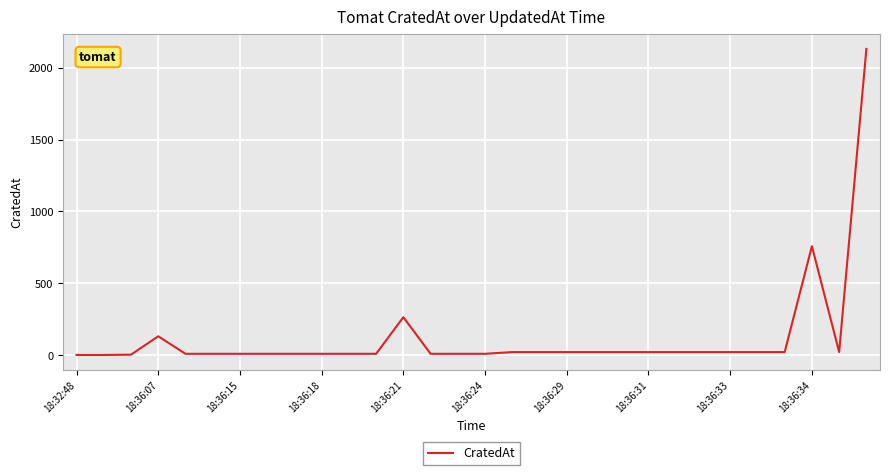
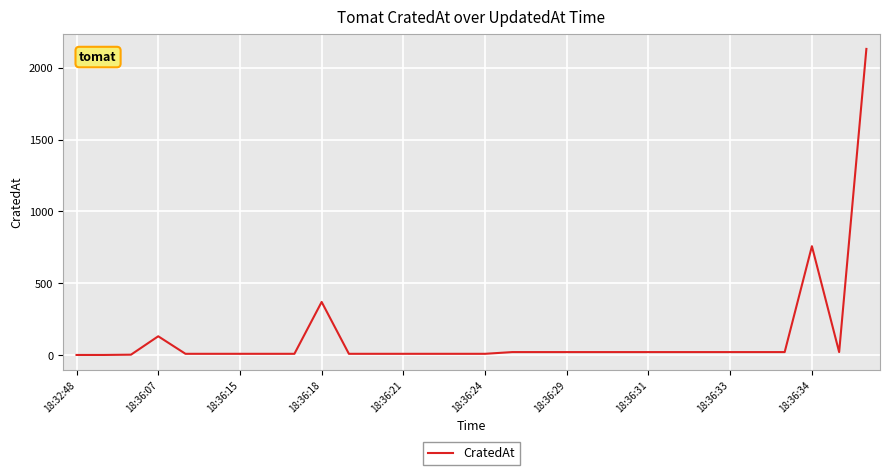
  {
    "18:32:48": 0,
    "18:36:07": 130,
-   "18:36:18": 10,
-   "18:36:21": 260,
+   "18:36:18": 370,
+   "18:36:21": 10,
    "18:36:24": 10,
    "18:36:34": 760
  }
